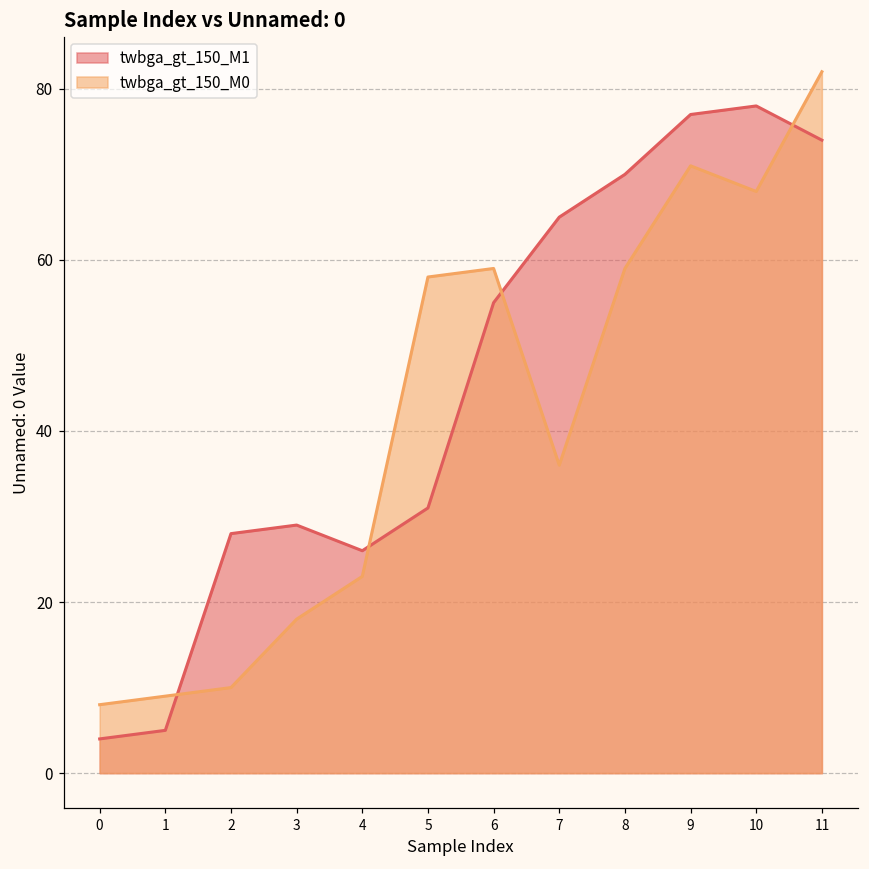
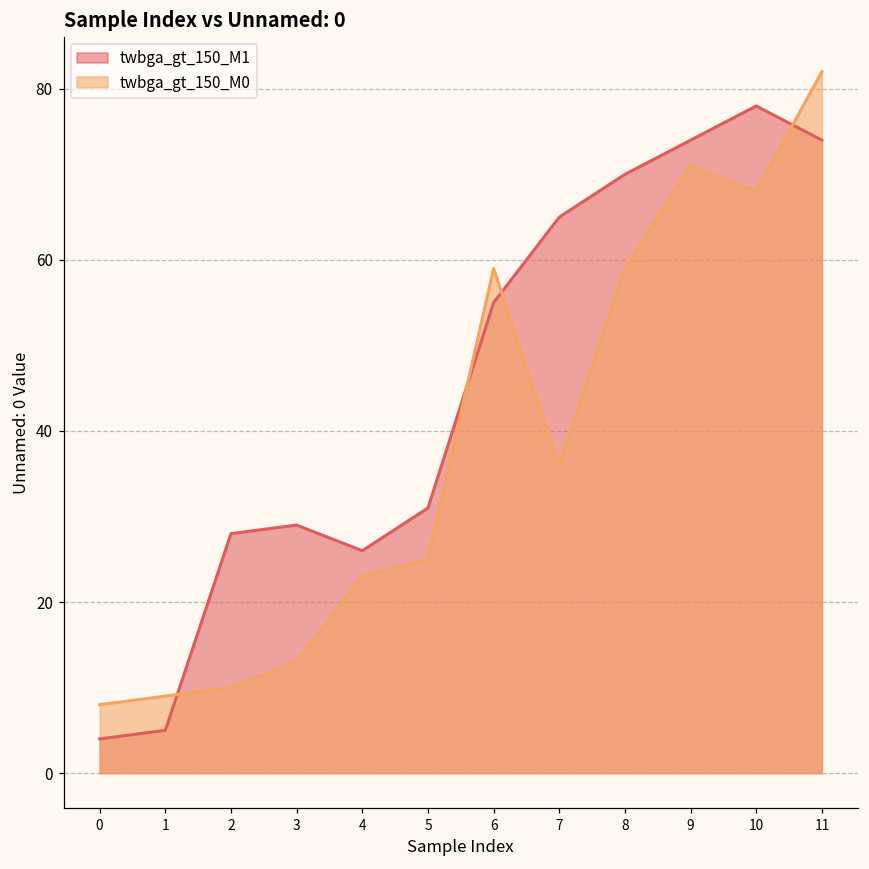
  {
    "twbga_gt_150_M1": {
      "0": 4,
      "1": 5,
      "2": 28,
      "3": 29,
      "4": 26,
      "5": 31,
      "6": 55,
      "7": 65,
      "8": 70,
-     "9": 77,
+     "9": 74,
      "10": 78,
      "11": 74
    },
    "twbga_gt_150_M0": {
      "0": 8,
      "1": 9,
      "2": 10,
-     "3": 18,
+     "3": 13,
      "4": 23,
-     "5": 58,
+     "5": 25,
      "6": 59,
      "7": 36,
      "8": 59,
      "9": 71,
      "10": 68,
      "11": 82
    }
  }
